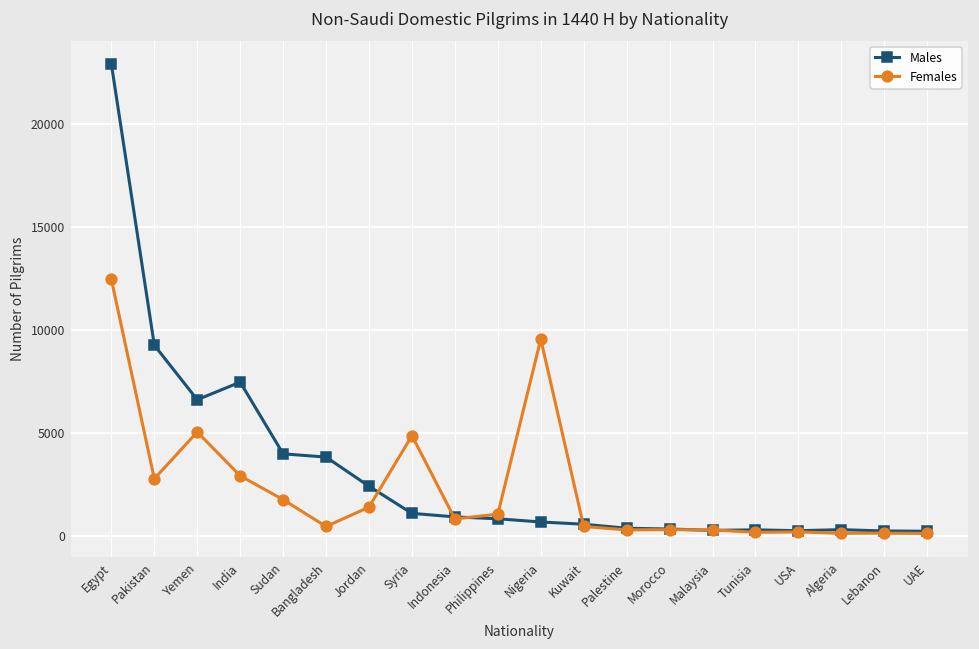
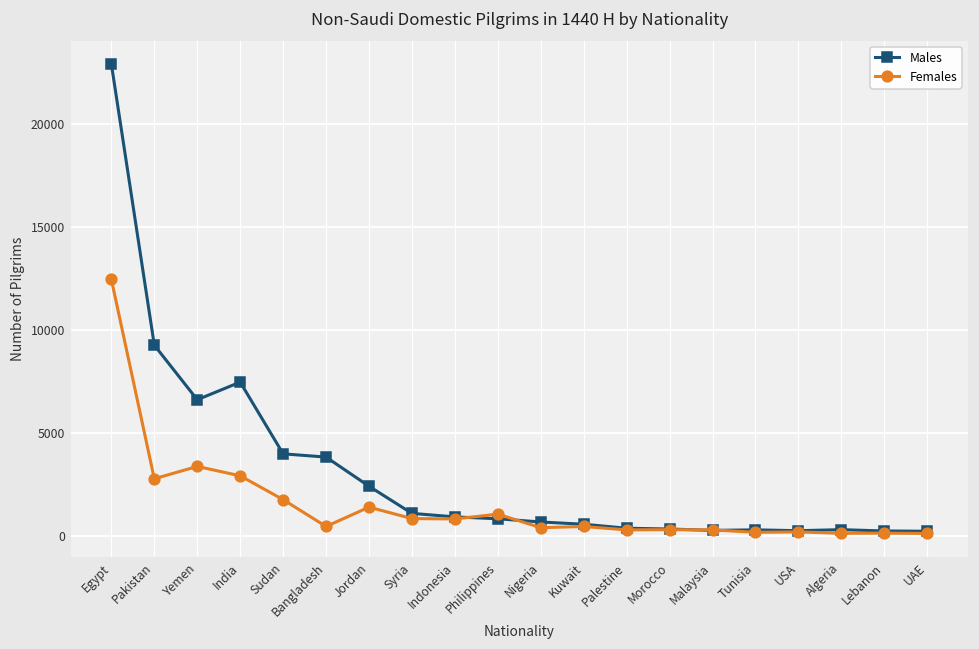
  {
    "Males": {
      "Egypt": 22900,
      "Pakistan": 9300,
      "Yemen": 6600,
      "India": 7500,
      "Sudan": 4000,
      "Bangladesh": 3800,
      "Jordan": 2400,
      "Syria": 1100,
      "Philippines": 900,
      "Nigeria": 700,
      "Algeria": 300
    },
    "Females": {
      "Egypt": 12500,
      "Pakistan": 2800,
-     "Yemen": 5100,
+     "Yemen": 3400,
      "India": 2900,
      "Sudan": 1800,
      "Bangladesh": 500,
      "Jordan": 1400,
-     "Syria": 4900,
+     "Syria": 900,
      "Philippines": 1100,
-     "Nigeria": 9600,
+     "Nigeria": 400,
      "Algeria": 100
    }
  }
